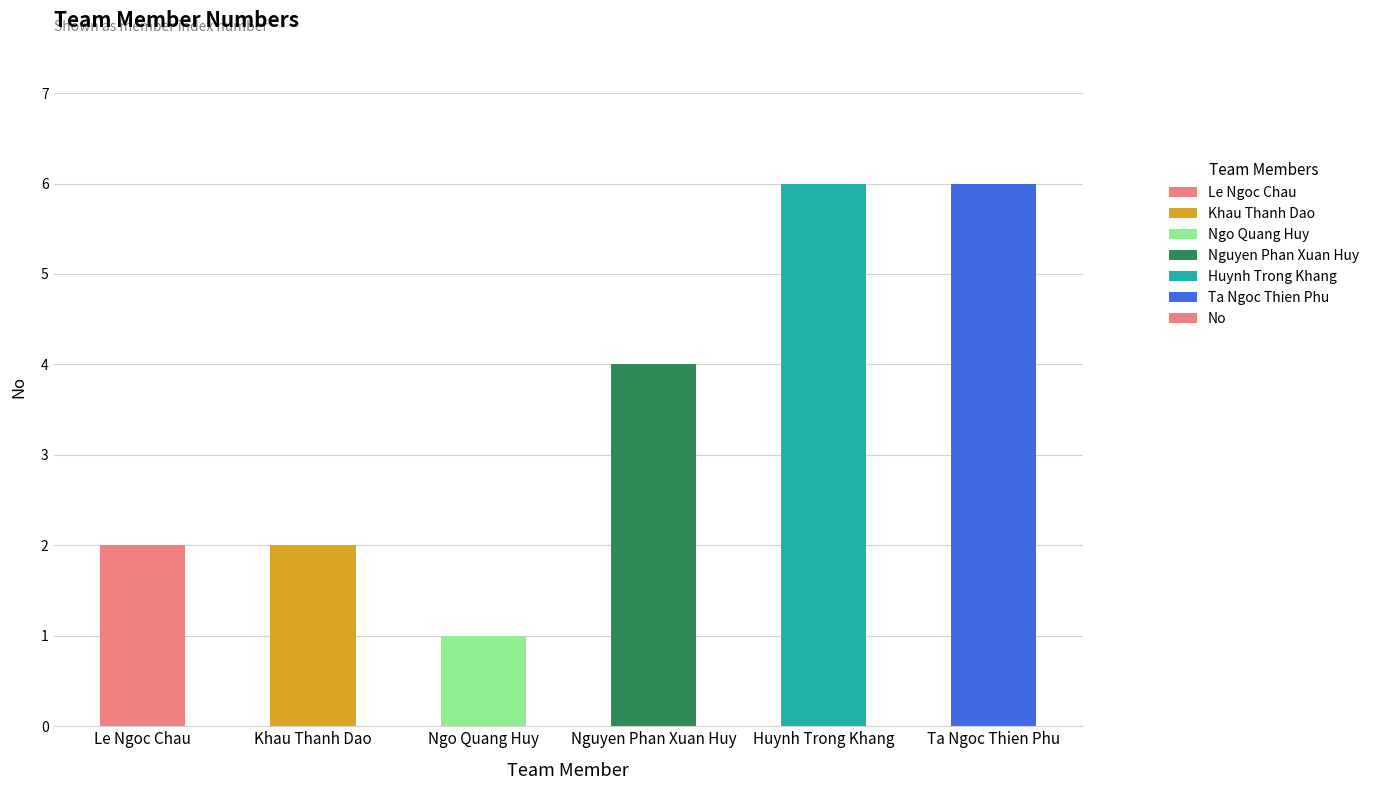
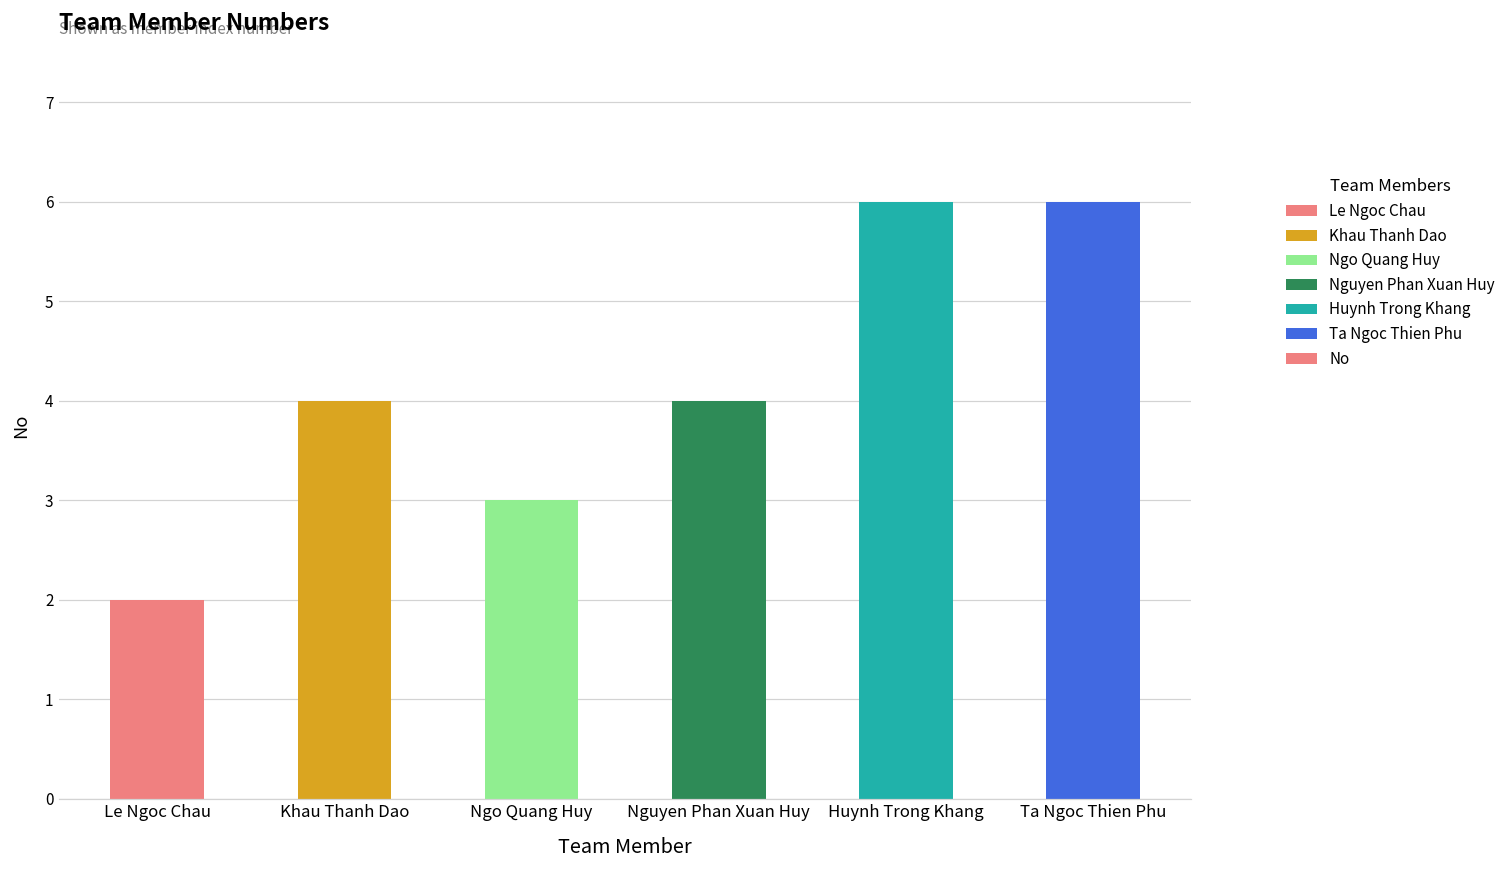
  {
    "Le Ngoc Chau": 2,
-   "Khau Thanh Dao": 2,
-   "Ngo Quang Huy": 1,
+   "Khau Thanh Dao": 4,
+   "Ngo Quang Huy": 3,
    "Nguyen Phan Xuan Huy": 4,
    "Huynh Trong Khang": 6,
    "Ta Ngoc Thien Phu": 6
  }
